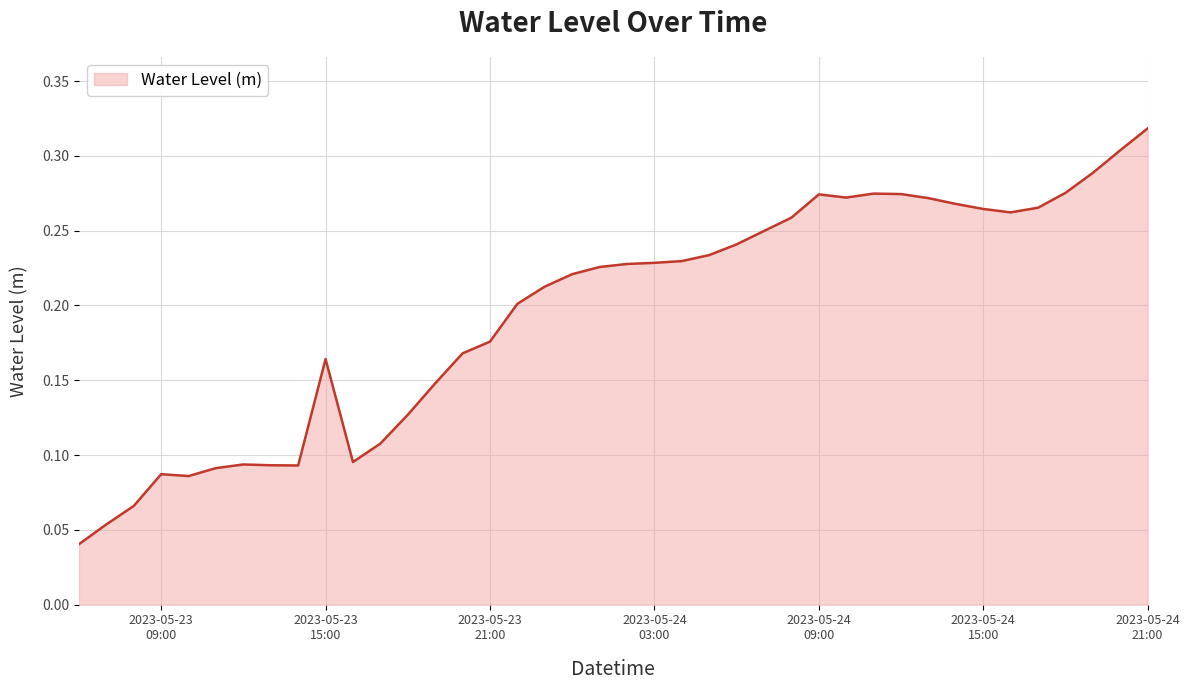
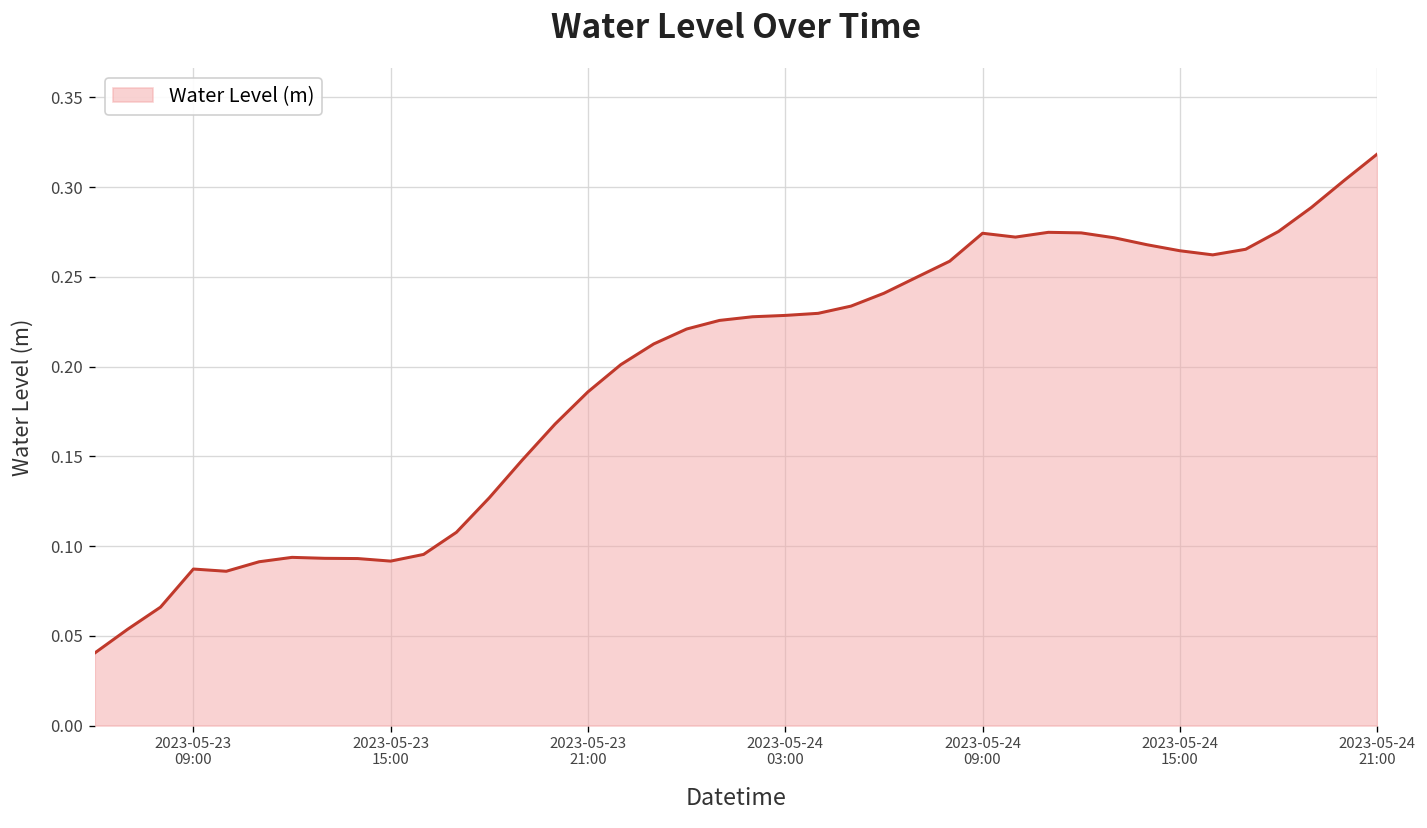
  {
    "2023-05-23 09:00": 0.087,
-   "2023-05-23 15:00": 0.164,
-   "2023-05-23 21:00": 0.176,
+   "2023-05-23 15:00": 0.092,
+   "2023-05-23 21:00": 0.186,
    "2023-05-24 03:00": 0.228,
    "2023-05-24 09:00": 0.274,
    "2023-05-24 15:00": 0.265,
    "2023-05-24 21:00": 0.318
  }
